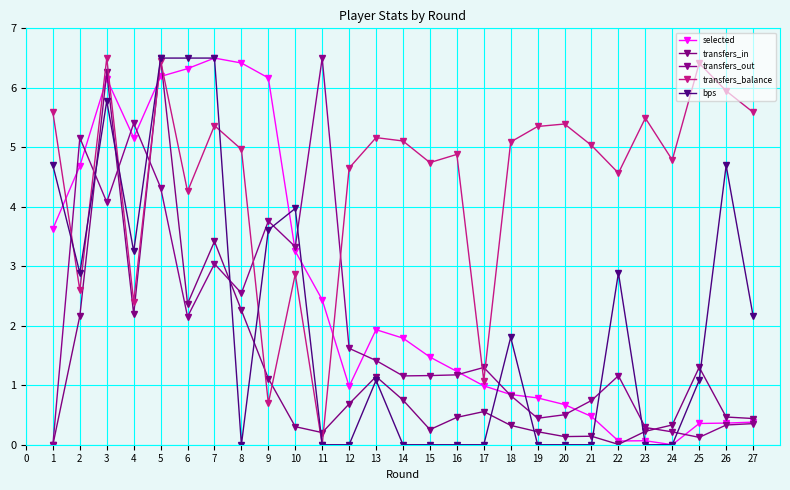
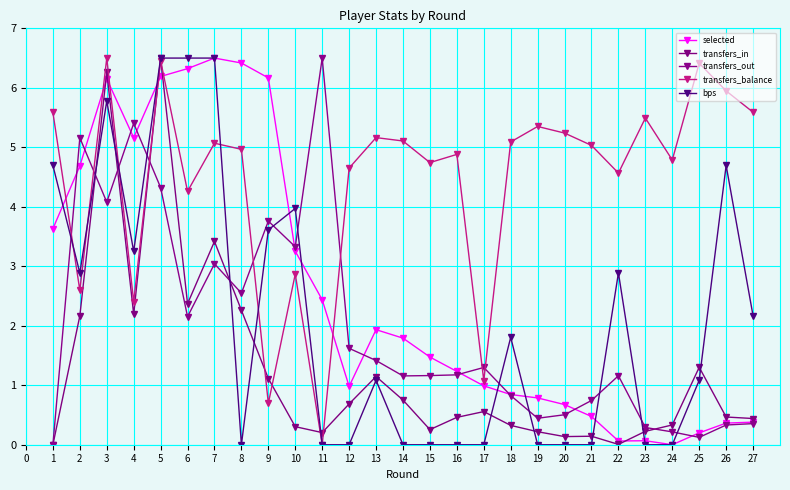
  {
    "selected": {
      "1": 3.6,
      "2": 4.7,
      "3": 6.2,
      "4": 5.2,
      "5": 6.2,
      "6": 6.3,
      "8": 6.4,
      "9": 6.2,
      "10": 3.3,
      "11": 2.4,
      "12": 1.0,
      "13": 1.9,
      "14": 1.8,
      "15": 1.5,
      "16": 1.2,
      "17": 1.0,
      "19": 0.8,
      "20": 0.7,
      "21": 0.5,
      "22": 0.1,
      "23": 0.1,
-     "25": 0.4
+     "25": 0.2
    },
    "transfers_balance": {
      "1": 5.6,
      "2": 2.6,
      "3": 6.5,
      "4": 2.4,
      "5": 6.5,
      "6": 4.3,
-     "7": 5.4,
+     "7": 5.1,
      "8": 5.0,
      "9": 0.7,
      "10": 2.9,
      "12": 4.7,
      "13": 5.2,
      "14": 5.1,
      "15": 4.7,
      "16": 4.9,
      "17": 1.1,
      "18": 5.1,
      "19": 5.4,
-     "20": 5.4,
+     "20": 5.2,
      "21": 5.0,
      "22": 4.6,
      "23": 5.5,
      "24": 4.8,
      "27": 5.6
    }
  }
